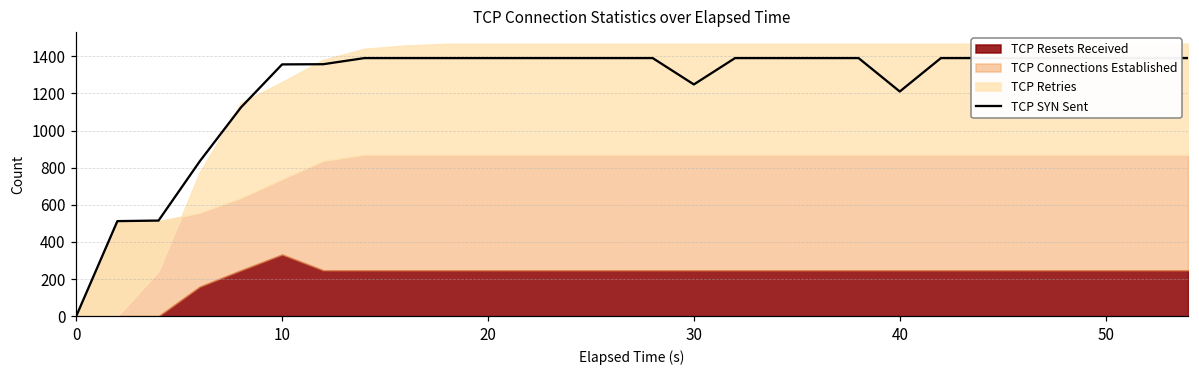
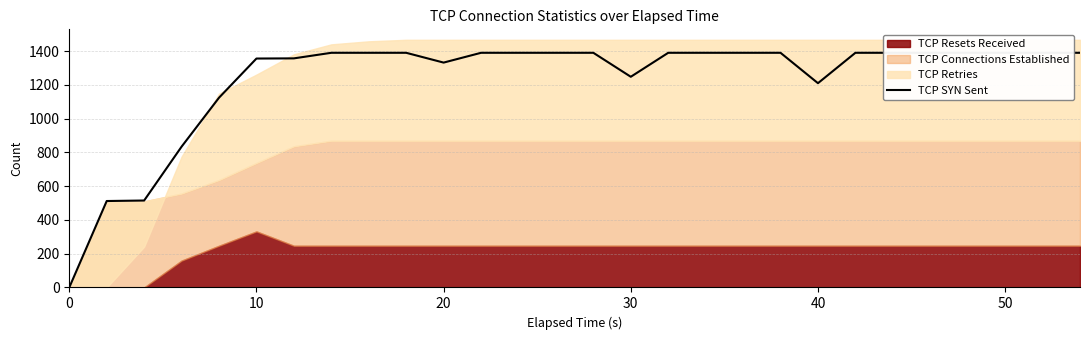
  {
    "TCP SYN Sent": {
      "10": 1360,
-     "20": 1390,
+     "20": 1330,
      "30": 1250,
      "40": 1210
    },
    "TCP Resets Received": {
      "10": 330,
      "20": 250,
      "30": 250,
      "40": 250,
      "50": 250
    }
  }
